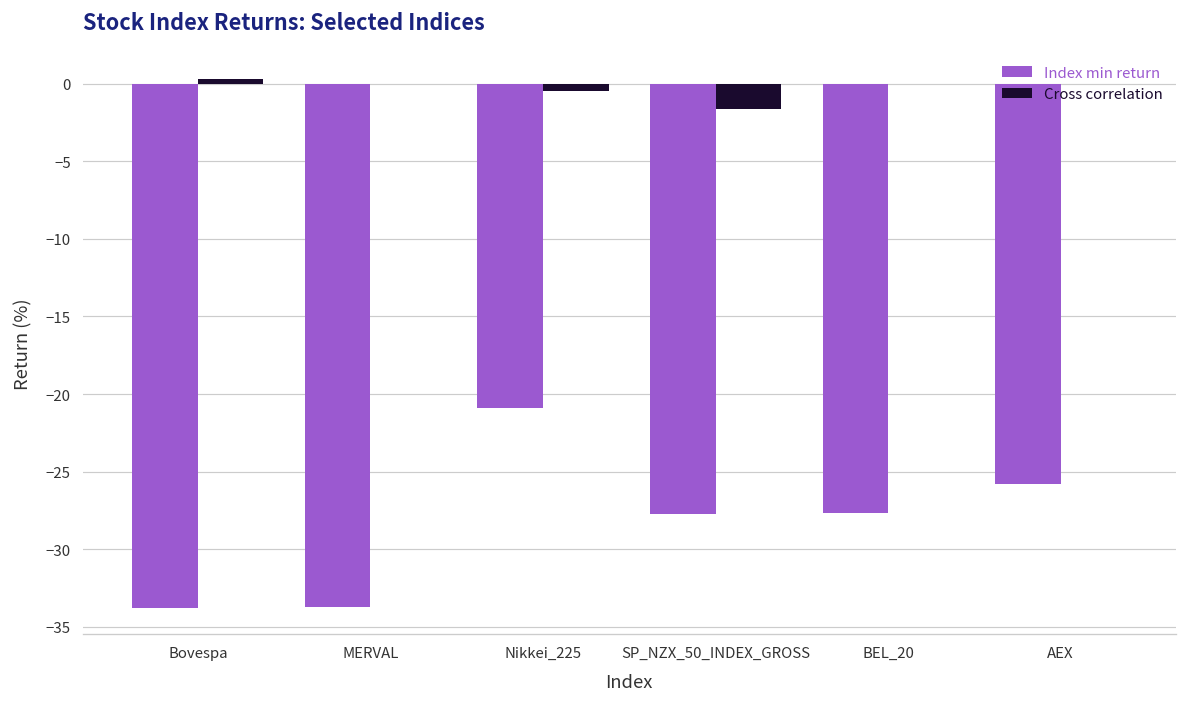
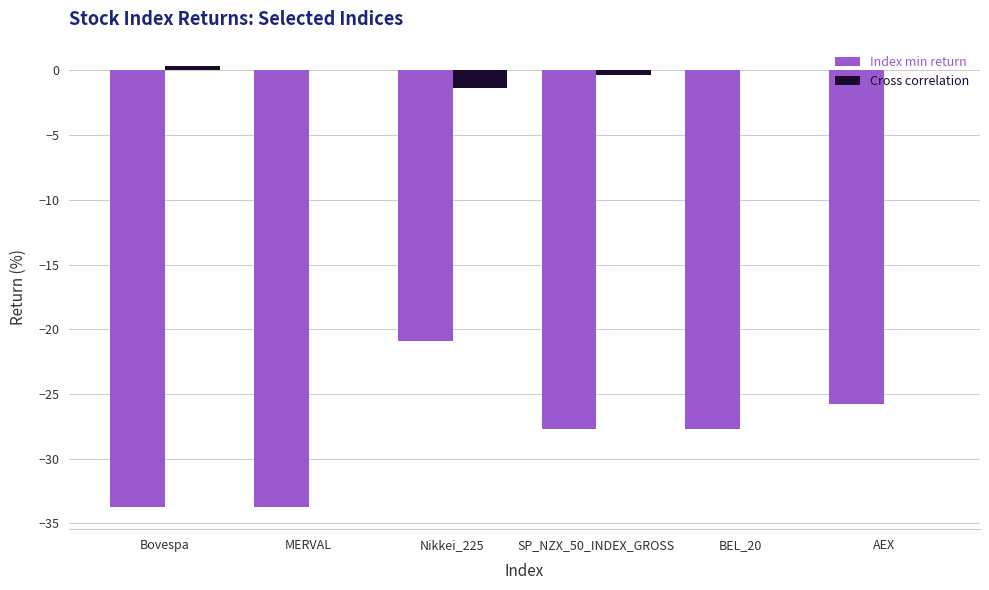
  {
    "Index min return": {
      "Bovespa": -33.8,
      "MERVAL": -33.7,
      "Nikkei_225": -20.9,
      "SP_NZX_50_INDEX_GROSS": -27.7,
      "BEL_20": -27.7,
      "AEX": -25.8
    },
    "Cross correlation": {
      "Bovespa": 0.3,
      "MERVAL": 0.0,
-     "Nikkei_225": -0.5,
-     "SP_NZX_50_INDEX_GROSS": -1.6,
+     "Nikkei_225": -1.3,
+     "SP_NZX_50_INDEX_GROSS": -0.3,
      "BEL_20": 0.0,
      "AEX": 0.0
    }
  }
